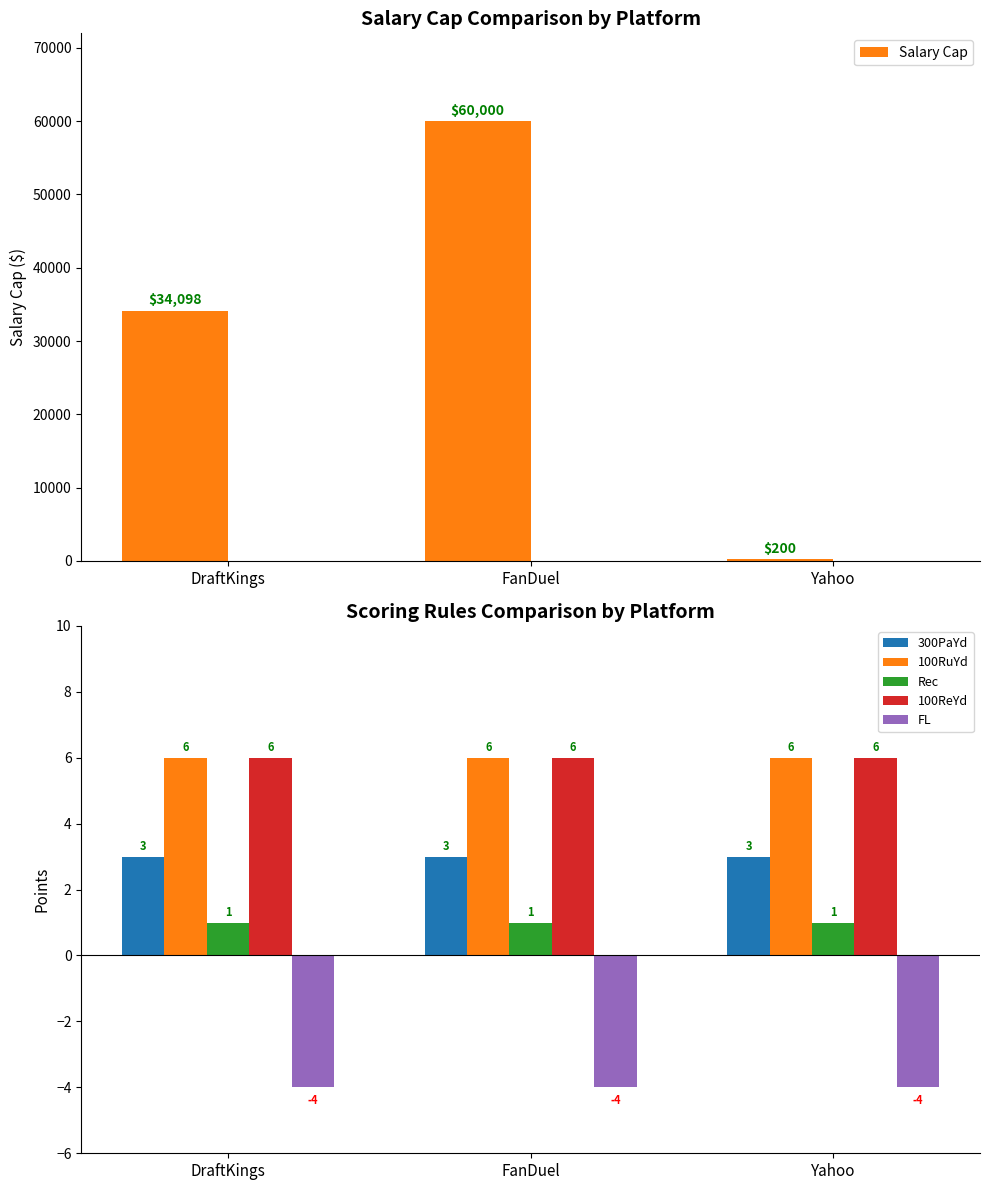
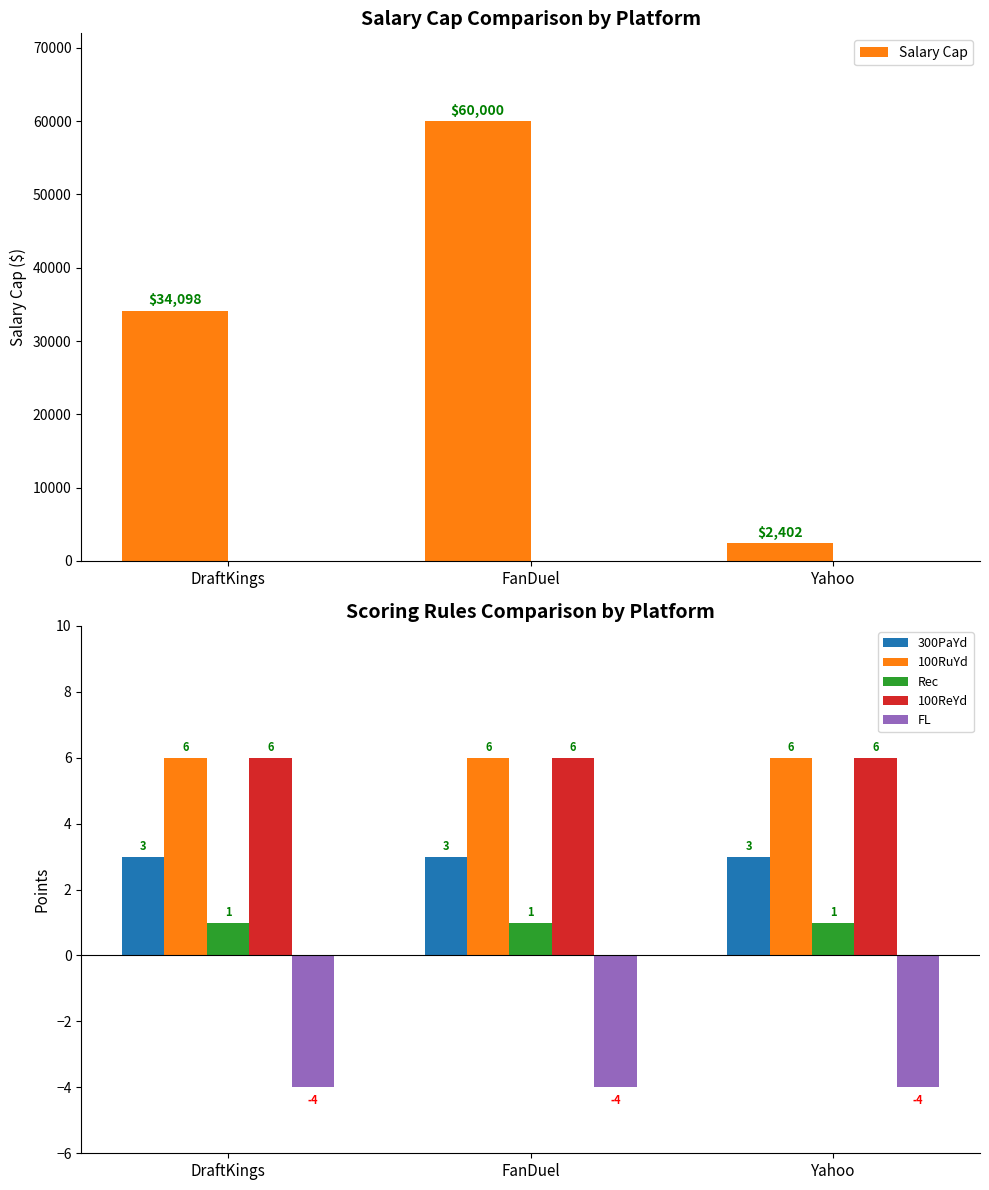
  {
    "Salary Cap Comparison by Platform": {
      "Salary Cap": {
        "DraftKings": "$34,098",
        "FanDuel": "$60,000",
-       "Yahoo": "$200"
+       "Yahoo": "$2,402"
      }
    },
    "Scoring Rules Comparison by Platform": {
      "300PaYd": {
        "DraftKings": "3",
        "FanDuel": "3",
        "Yahoo": "3"
      },
      "100RuYd": {
        "DraftKings": "6",
        "FanDuel": "6",
        "Yahoo": "6"
      },
      "Rec": {
        "DraftKings": "1",
        "FanDuel": "1",
        "Yahoo": "1"
      },
      "100ReYd": {
        "DraftKings": "6",
        "FanDuel": "6",
        "Yahoo": "6"
      },
      "FL": {
        "DraftKings": "-4",
        "FanDuel": "-4",
        "Yahoo": "-4"
      }
    }
  }
